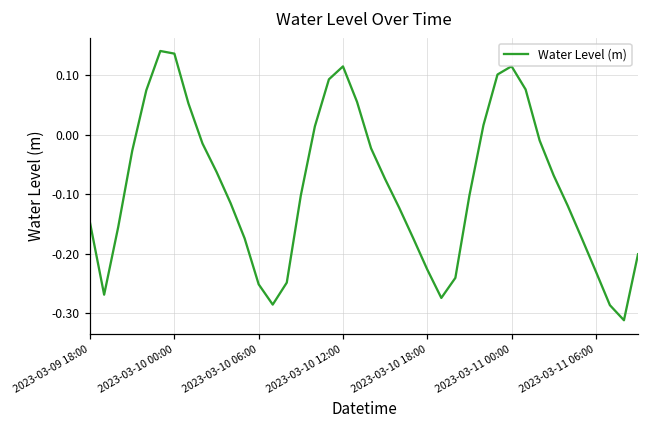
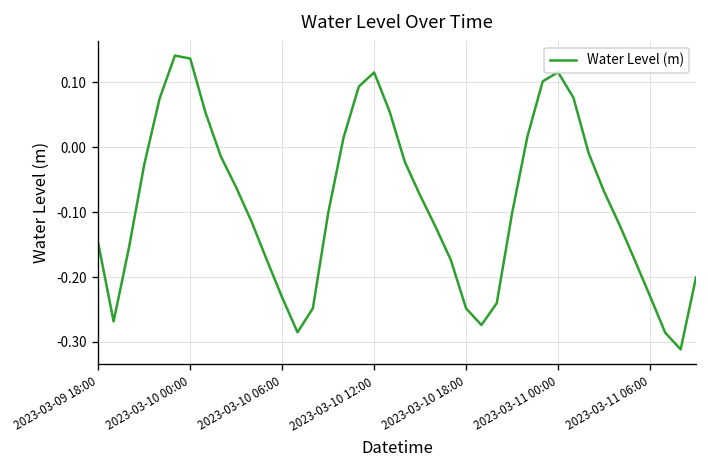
  {
    "2023-03-09 18:00": -0.15,
    "2023-03-10 00:00": 0.14,
-   "2023-03-10 06:00": -0.25,
+   "2023-03-10 06:00": -0.23,
    "2023-03-10 12:00": 0.11,
-   "2023-03-10 18:00": -0.23,
+   "2023-03-10 18:00": -0.25,
    "2023-03-11 00:00": 0.12,
    "2023-03-11 06:00": -0.23
  }
